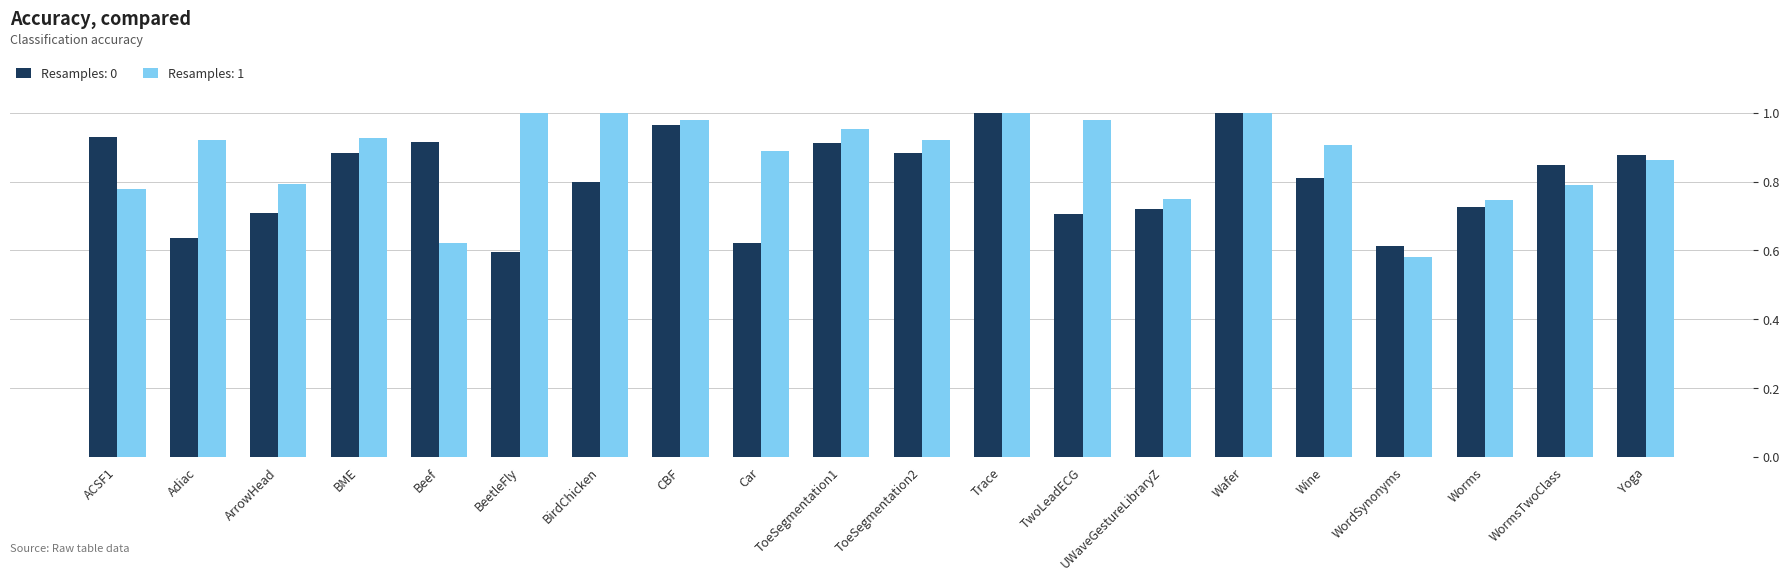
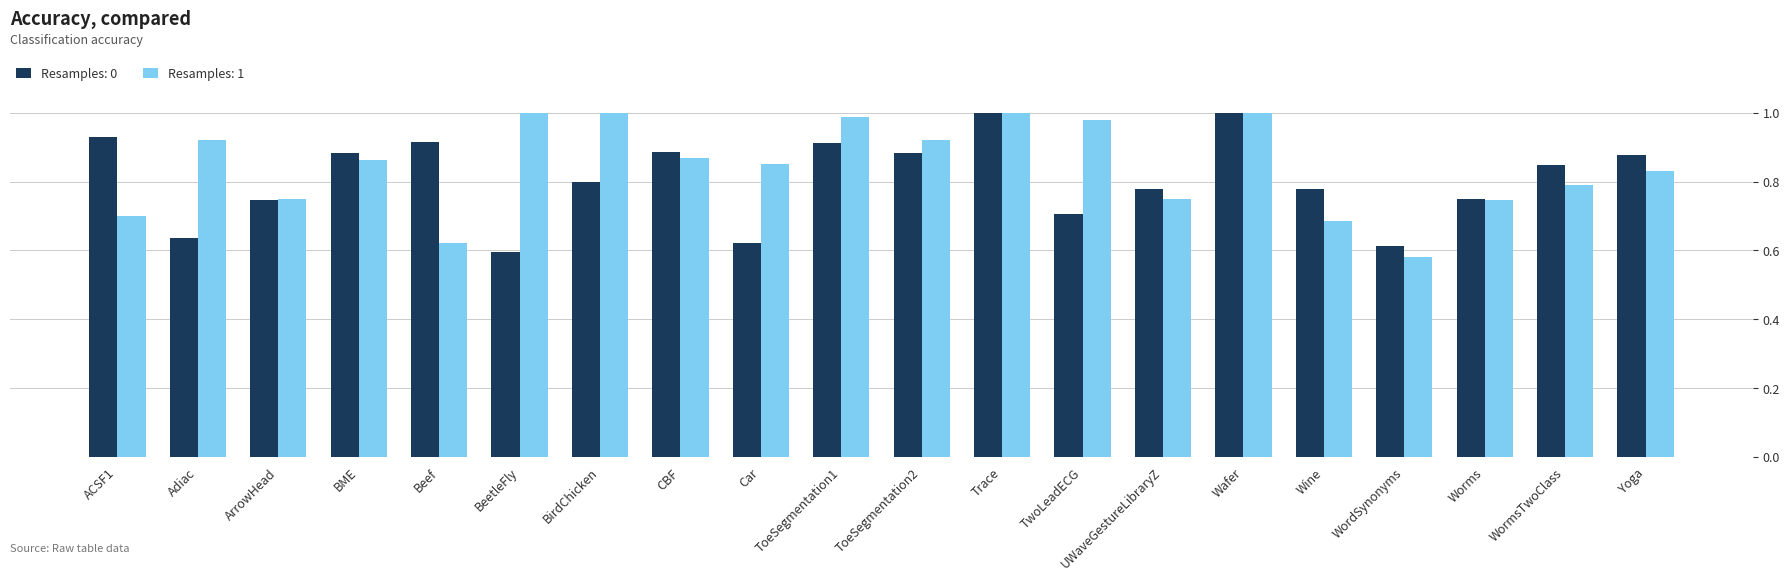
  {
    "Resamples: 0": {
      "ACSF1": 0.93,
      "Adiac": 0.64,
-     "ArrowHead": 0.71,
+     "ArrowHead": 0.75,
      "BME": 0.88,
      "Beef": 0.91,
      "BeetleFly": 0.59,
      "BirdChicken": 0.80,
-     "CBF": 0.96,
+     "CBF": 0.89,
      "Car": 0.62,
      "ToeSegmentation1": 0.91,
      "ToeSegmentation2": 0.88,
      "Trace": 1.00,
      "TwoLeadECG": 0.71,
-     "UWaveGestureLibraryZ": 0.72,
+     "UWaveGestureLibraryZ": 0.78,
      "Wafer": 1.00,
-     "Wine": 0.81,
+     "Wine": 0.78,
      "WordSynonyms": 0.61,
-     "Worms": 0.73,
+     "Worms": 0.75,
      "WormsTwoClass": 0.85,
      "Yoga": 0.88
    },
    "Resamples: 1": {
-     "ACSF1": 0.78,
+     "ACSF1": 0.70,
      "Adiac": 0.92,
-     "ArrowHead": 0.79,
-     "BME": 0.93,
+     "ArrowHead": 0.75,
+     "BME": 0.86,
      "Beef": 0.62,
      "BeetleFly": 1.00,
      "BirdChicken": 1.00,
-     "CBF": 0.98,
-     "Car": 0.89,
-     "ToeSegmentation1": 0.95,
+     "CBF": 0.87,
+     "Car": 0.85,
+     "ToeSegmentation1": 0.99,
      "ToeSegmentation2": 0.92,
      "Trace": 1.00,
      "TwoLeadECG": 0.98,
      "UWaveGestureLibraryZ": 0.75,
      "Wafer": 1.00,
-     "Wine": 0.91,
+     "Wine": 0.68,
      "WordSynonyms": 0.58,
      "Worms": 0.75,
      "WormsTwoClass": 0.79,
-     "Yoga": 0.86
+     "Yoga": 0.83
    }
  }
